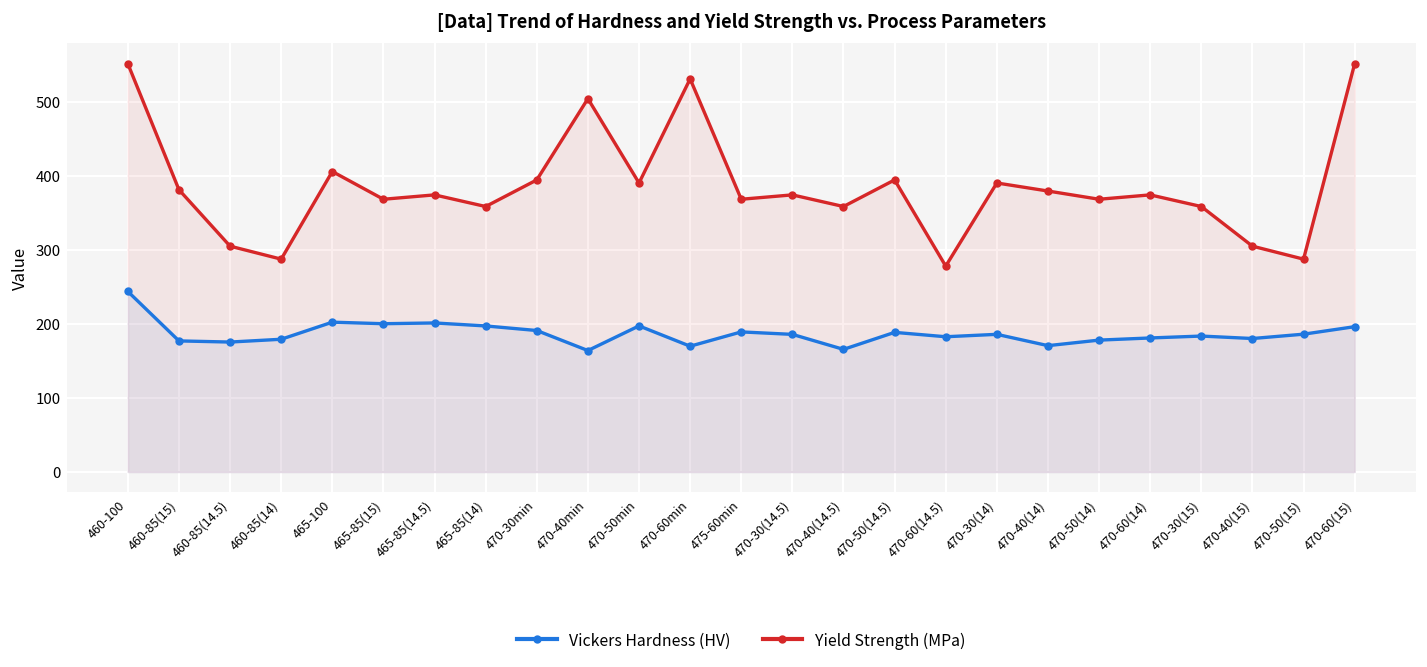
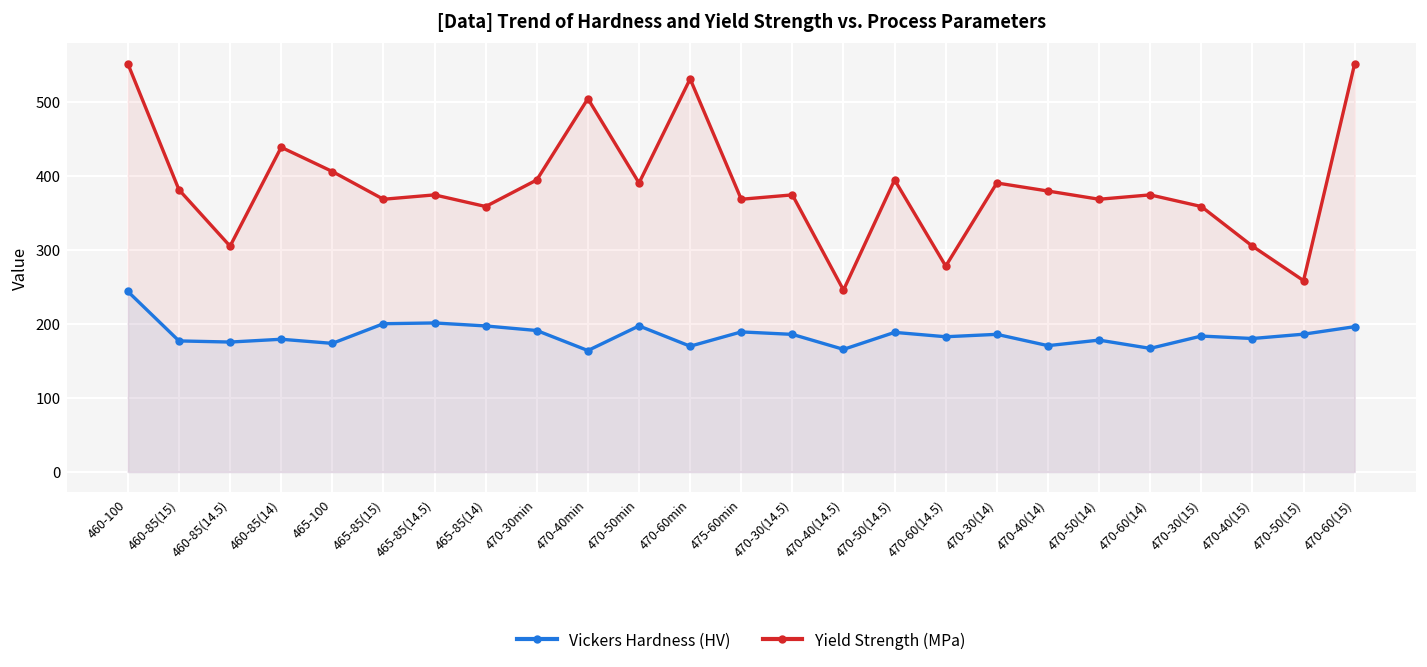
  {
    "Vickers Hardness (HV)": {
      "460-100": 240,
      "460-85(15)": 180,
      "460-85(14.5)": 180,
      "460-85(14)": 180,
-     "465-100": 200,
+     "465-100": 170,
      "465-85(15)": 200,
      "465-85(14.5)": 200,
      "465-85(14)": 200,
      "470-30min": 190,
      "470-40min": 160,
      "470-50min": 200,
      "470-60min": 170,
      "475-60min": 190,
      "470-30(14.5)": 190,
      "470-40(14.5)": 170,
      "470-50(14.5)": 190,
      "470-60(14.5)": 180,
      "470-30(14)": 190,
      "470-40(14)": 170,
      "470-50(14)": 180,
-     "470-60(14)": 180,
+     "470-60(14)": 170,
      "470-30(15)": 180,
      "470-40(15)": 180,
      "470-50(15)": 190,
      "470-60(15)": 200
    },
    "Yield Strength (MPa)": {
      "460-100": 550,
      "460-85(15)": 380,
      "460-85(14.5)": 300,
-     "460-85(14)": 290,
+     "460-85(14)": 440,
      "465-100": 410,
      "465-85(15)": 370,
      "465-85(14.5)": 370,
      "465-85(14)": 360,
      "470-30min": 390,
      "470-40min": 500,
      "470-50min": 390,
      "470-60min": 530,
      "475-60min": 370,
      "470-30(14.5)": 370,
-     "470-40(14.5)": 360,
+     "470-40(14.5)": 250,
      "470-50(14.5)": 390,
      "470-60(14.5)": 280,
      "470-30(14)": 390,
      "470-40(14)": 380,
      "470-50(14)": 370,
      "470-60(14)": 370,
      "470-30(15)": 360,
      "470-40(15)": 300,
-     "470-50(15)": 290,
+     "470-50(15)": 260,
      "470-60(15)": 550
    }
  }
